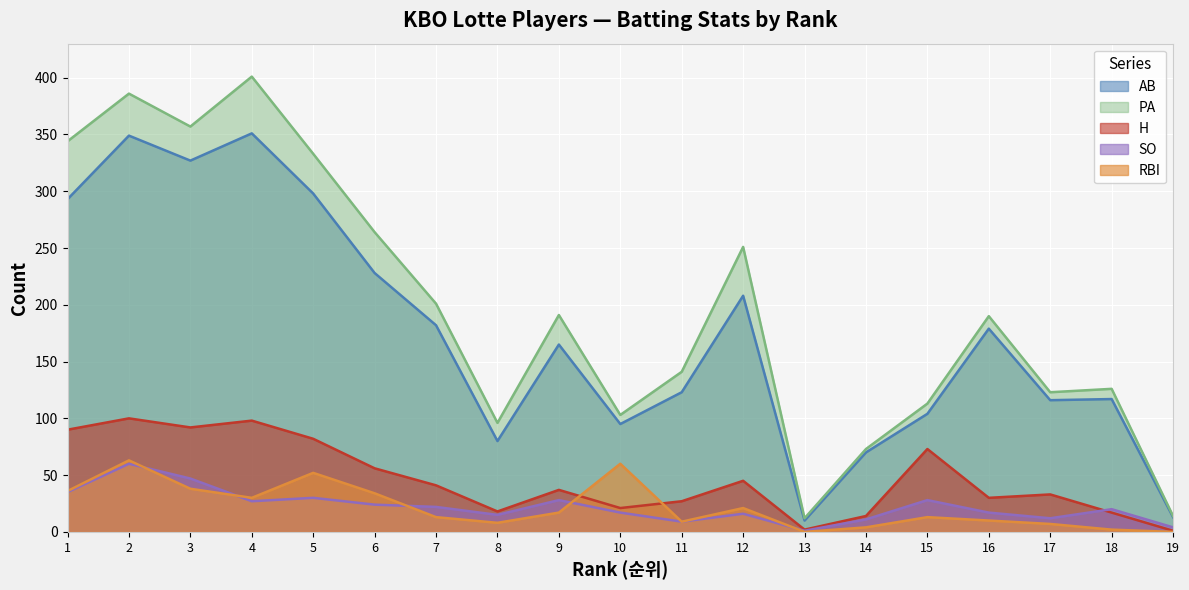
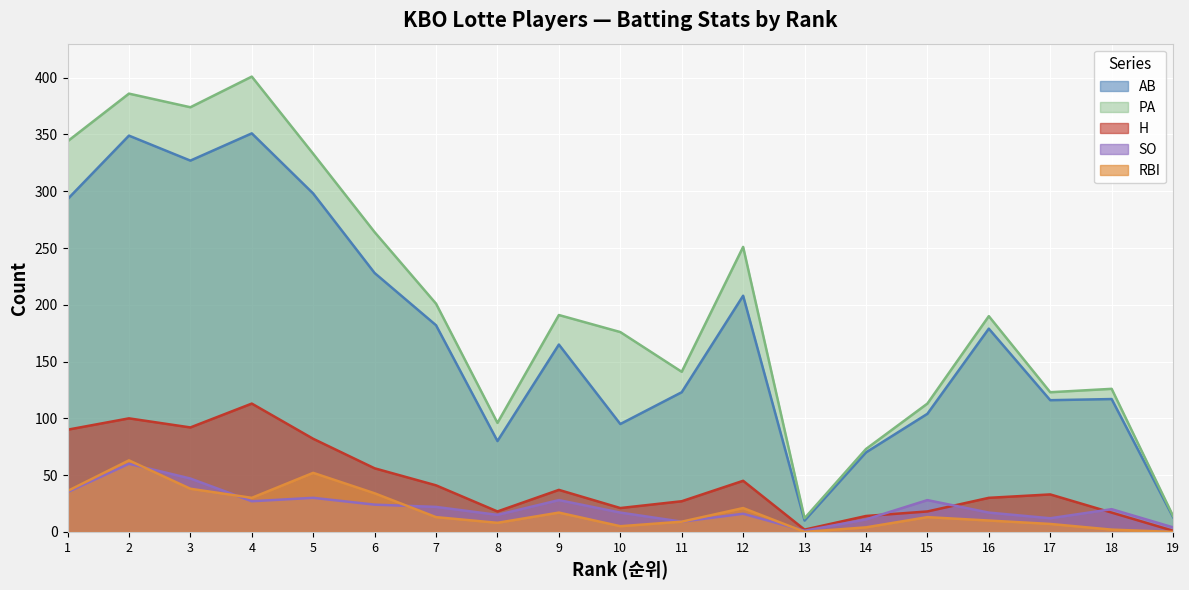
  {
    "PA": {
      "1": 344,
      "2": 386,
-     "3": 357,
+     "3": 374,
      "4": 401,
      "5": 333,
      "6": 264,
      "7": 201,
      "8": 96,
      "9": 191,
-     "10": 103,
+     "10": 176,
      "11": 141,
      "12": 251,
      "14": 73,
      "15": 113,
      "16": 190,
      "17": 123,
      "18": 126
    },
    "H": {
      "1": 90,
      "2": 100,
      "3": 92,
-     "4": 98,
+     "4": 113,
      "5": 82,
      "6": 56,
      "7": 41,
      "8": 18,
      "9": 37,
      "10": 21,
      "11": 27,
      "12": 45,
      "14": 14,
-     "15": 73,
+     "15": 18,
      "16": 30,
      "17": 33,
      "18": 17
    },
    "RBI": {
      "2": 63,
      "3": 38,
      "4": 30,
      "5": 52,
      "6": 34,
      "7": 13,
      "8": 8,
      "9": 17,
-     "10": 60,
+     "10": 5,
      "12": 21,
      "14": 4,
      "15": 13,
      "16": 10,
      "17": 7,
      "18": 2
    }
  }
